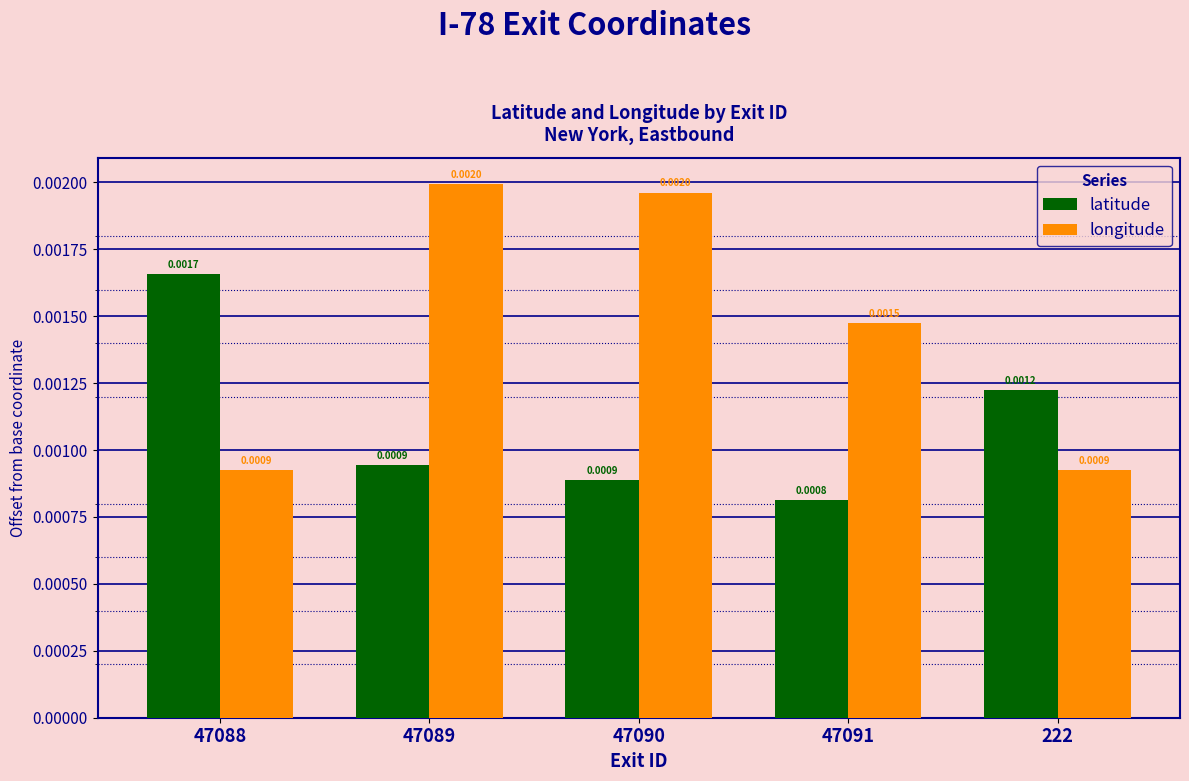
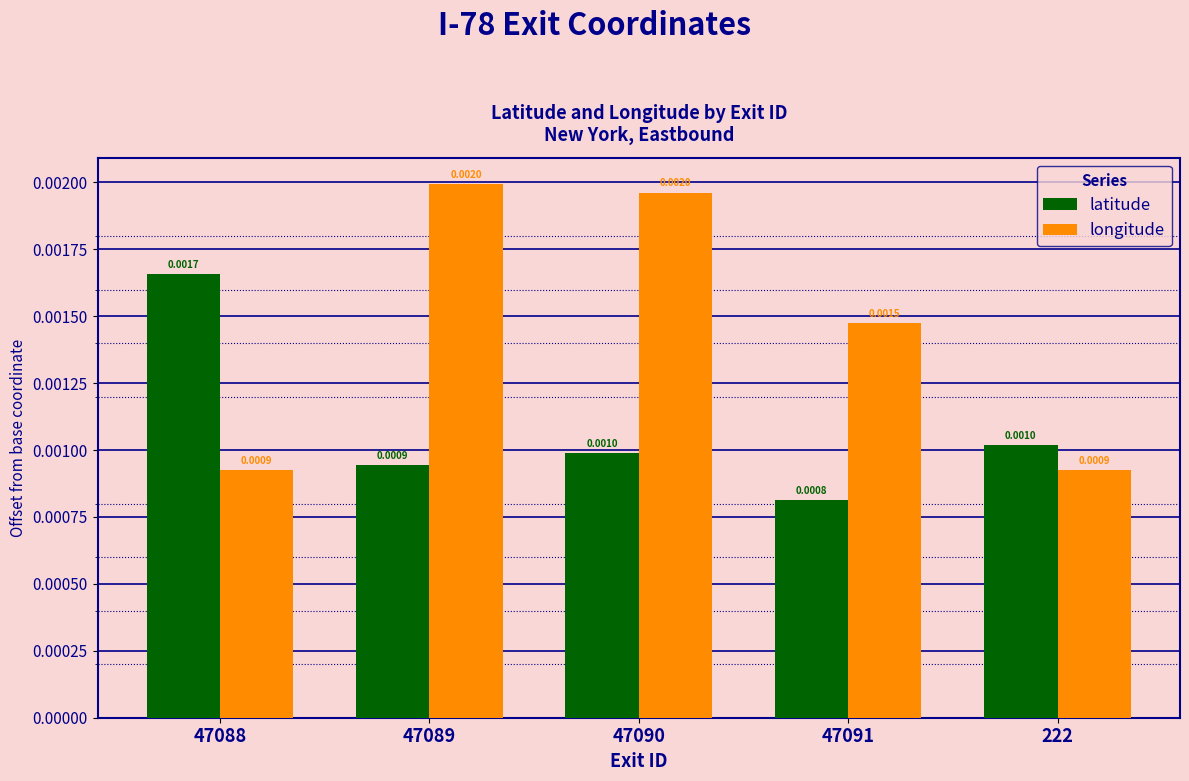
  {
    "latitude": {
      "47088": 0.0017,
      "47089": 0.0009,
-     "47090": 0.0009,
+     "47090": 0.0010,
      "47091": 0.0008,
-     "222": 0.0012
+     "222": 0.0010
    },
    "longitude": {
      "47088": 0.0009,
      "47089": 0.0020,
      "47090": 0.0020,
      "47091": 0.0015,
      "222": 0.0009
    }
  }
